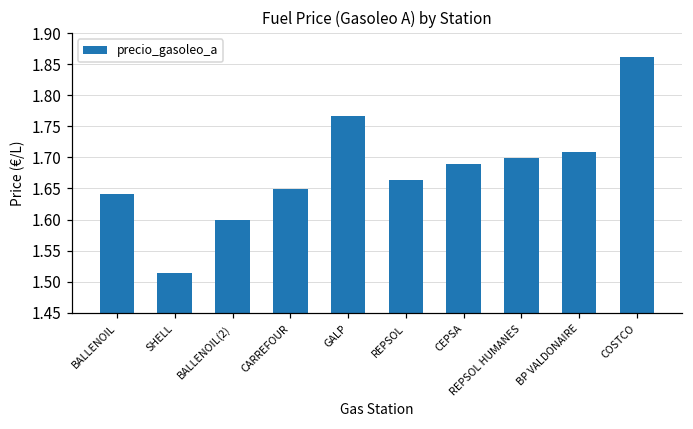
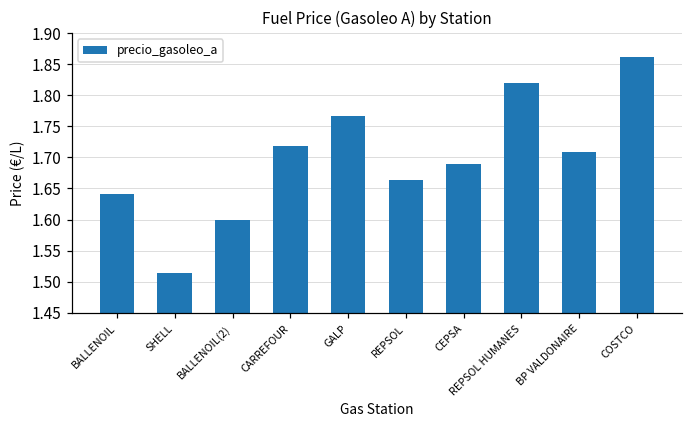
  {
    "BALLENOIL": 1.64,
    "SHELL": 1.51,
    "BALLENOIL(2)": 1.60,
-   "CARREFOUR": 1.65,
+   "CARREFOUR": 1.72,
    "GALP": 1.77,
    "REPSOL": 1.66,
    "CEPSA": 1.69,
-   "REPSOL HUMANES": 1.70,
+   "REPSOL HUMANES": 1.82,
    "BP VALDONAIRE": 1.71,
    "COSTCO": 1.86
  }
